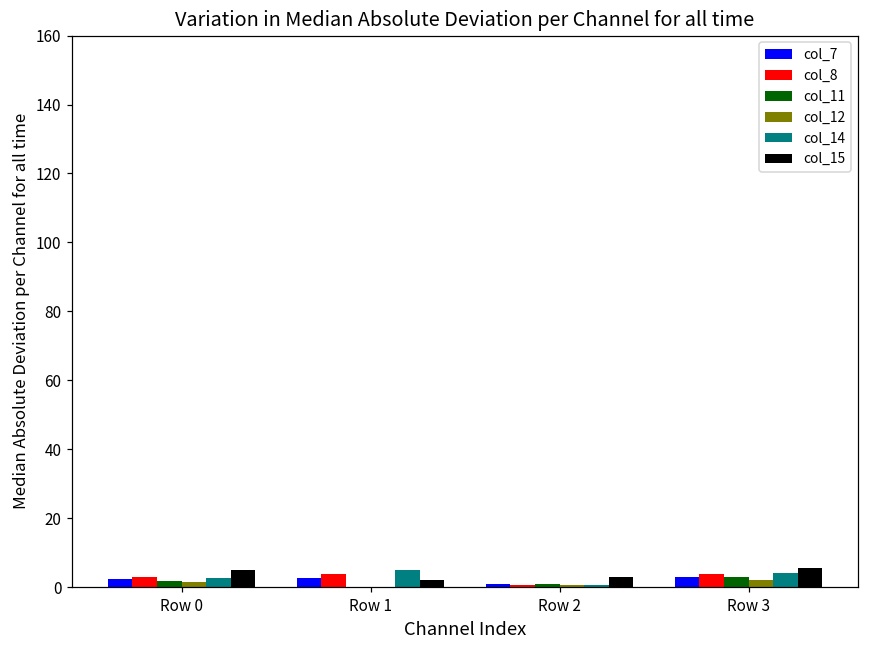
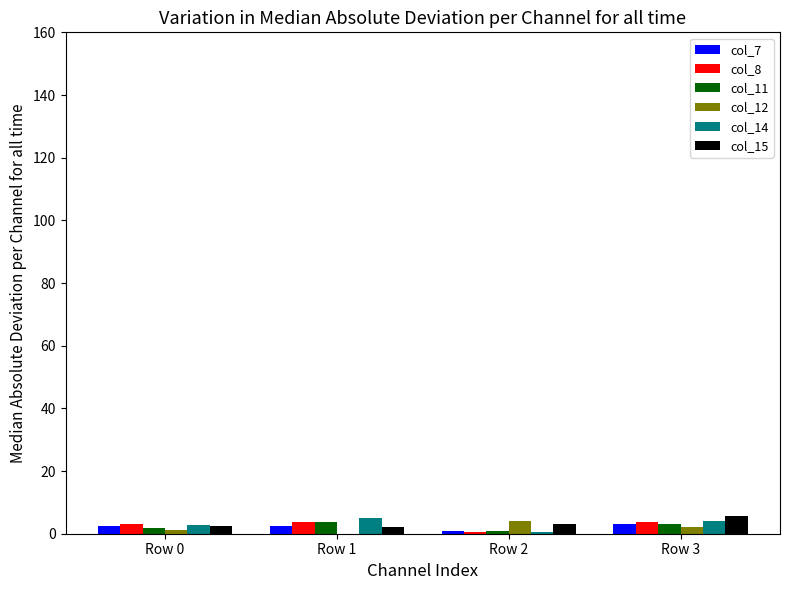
  {
    "col_7": {
      "Row 0": 2,
      "Row 1": 3,
      "Row 2": 1,
      "Row 3": 3
    },
    "col_8": {
      "Row 0": 3,
      "Row 1": 4,
      "Row 3": 4
    },
    "col_11": {
      "Row 0": 2,
-     "Row 1": 0,
+     "Row 1": 4,
      "Row 2": 1,
      "Row 3": 3
    },
    "col_12": {
      "Row 0": 1,
      "Row 1": 0,
-     "Row 2": 1,
+     "Row 2": 4,
      "Row 3": 2
    },
    "col_14": {
      "Row 0": 3,
      "Row 1": 5,
      "Row 3": 4
    },
    "col_15": {
-     "Row 0": 5,
+     "Row 0": 2,
      "Row 1": 2,
      "Row 2": 3,
      "Row 3": 6
    }
  }
